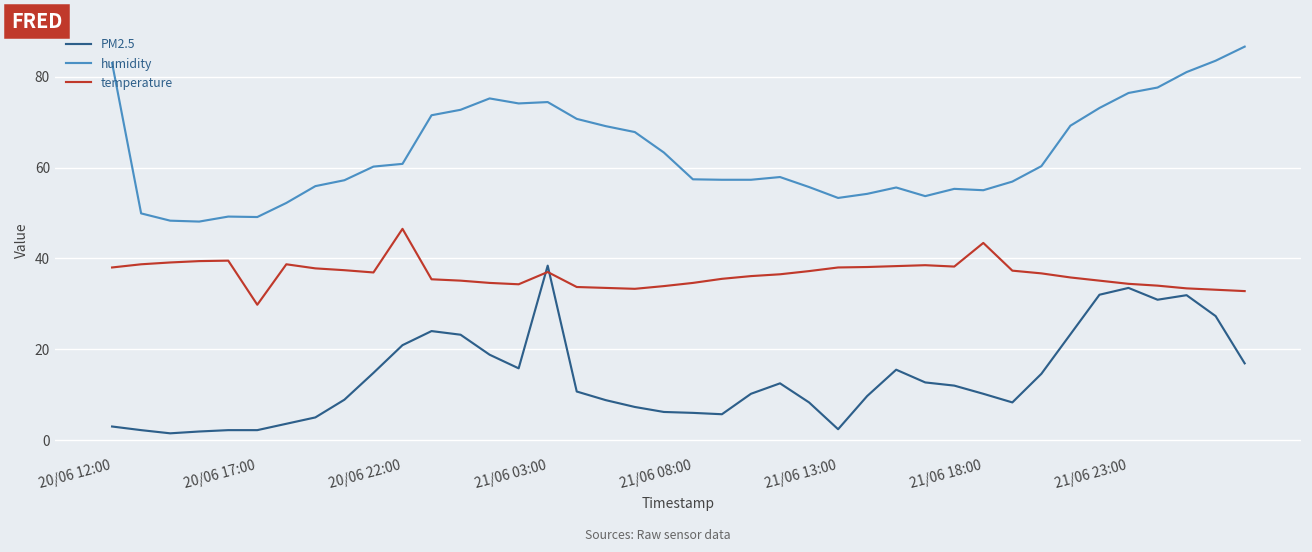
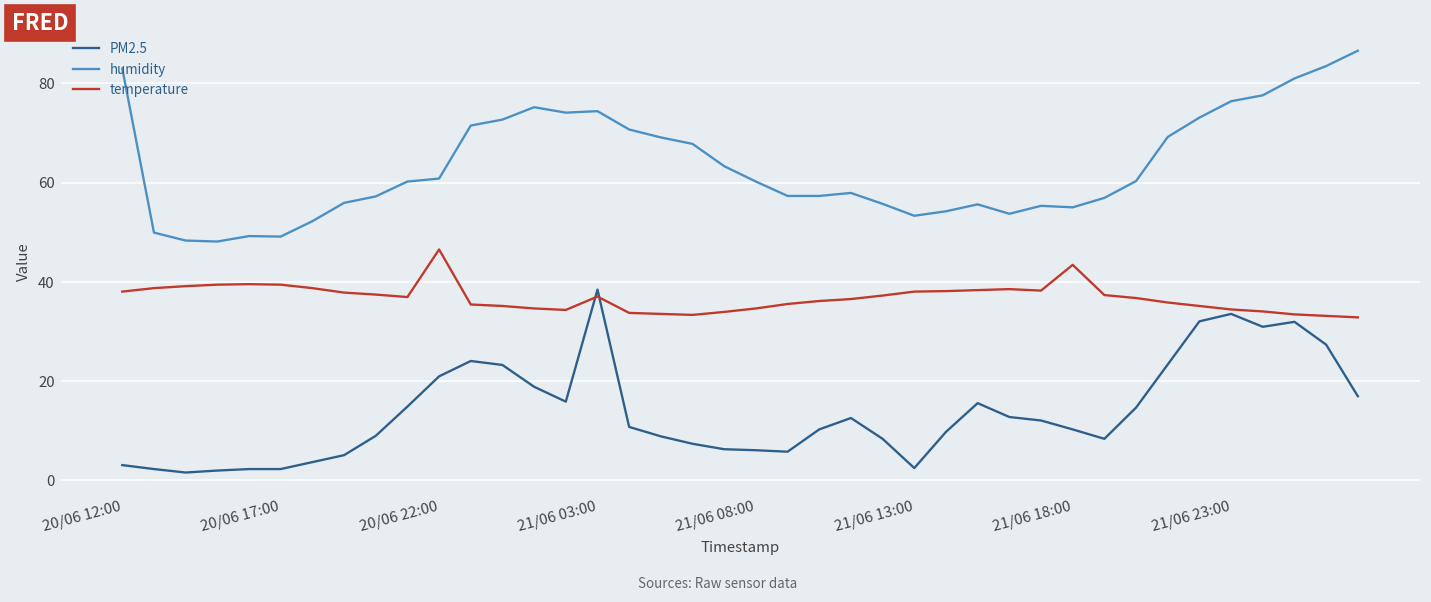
  {
    "PM2.5": {
      "20/06 12:00": 3,
      "20/06 17:00": 2,
      "20/06 22:00": 21,
      "21/06 03:00": 38,
      "21/06 08:00": 6,
      "21/06 13:00": 2,
      "21/06 18:00": 10,
      "21/06 23:00": 34
    },
    "humidity": {
      "20/06 12:00": 83,
      "20/06 17:00": 49,
      "20/06 22:00": 61,
      "21/06 03:00": 74,
-     "21/06 08:00": 57,
+     "21/06 08:00": 60,
      "21/06 13:00": 53,
      "21/06 18:00": 55,
      "21/06 23:00": 76
    },
    "temperature": {
      "20/06 12:00": 38,
-     "20/06 17:00": 30,
+     "20/06 17:00": 39,
      "20/06 22:00": 47,
      "21/06 03:00": 37,
      "21/06 08:00": 35,
      "21/06 13:00": 38,
      "21/06 18:00": 43,
      "21/06 23:00": 34
    }
  }
